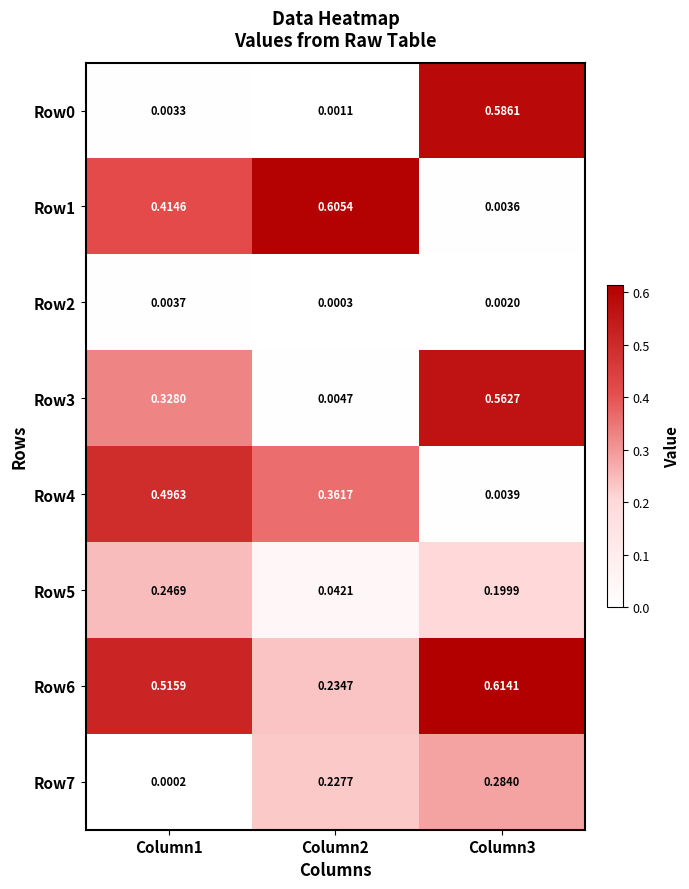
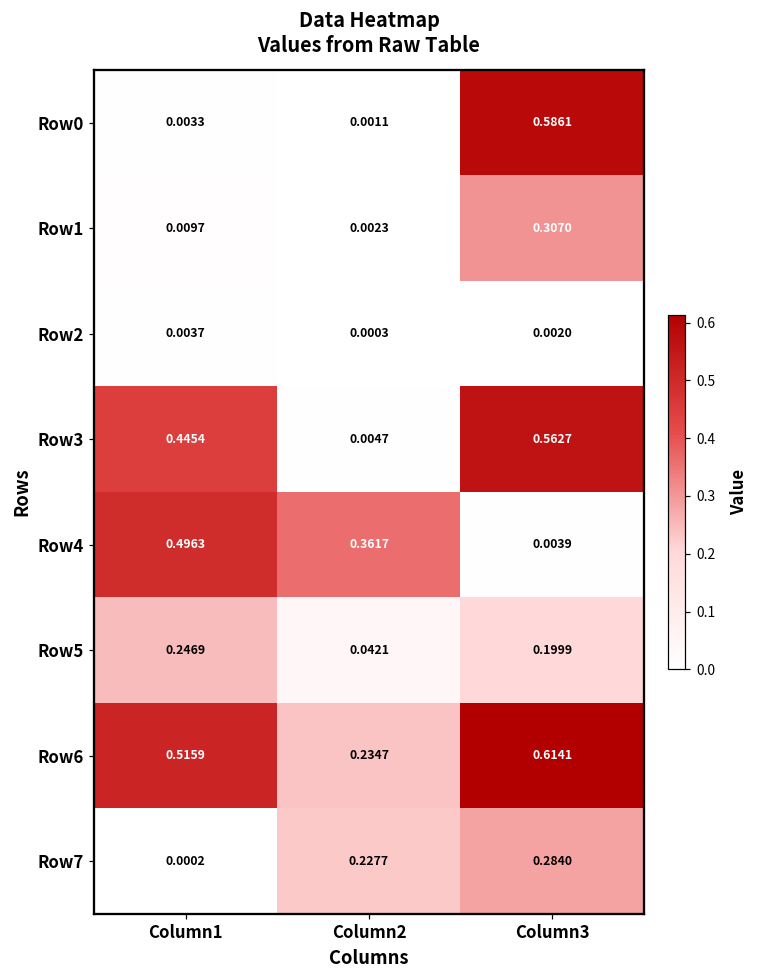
  {
    "Row0": {
      "Column1": 0.0033,
      "Column2": 0.0011,
      "Column3": 0.5861
    },
    "Row1": {
-     "Column1": 0.4146,
-     "Column2": 0.6054,
-     "Column3": 0.0036
+     "Column1": 0.0097,
+     "Column2": 0.0023,
+     "Column3": 0.3070
    },
    "Row2": {
      "Column1": 0.0037,
      "Column2": 0.0003,
      "Column3": 0.0020
    },
    "Row3": {
-     "Column1": 0.3280,
+     "Column1": 0.4454,
      "Column2": 0.0047,
      "Column3": 0.5627
    },
    "Row4": {
      "Column1": 0.4963,
      "Column2": 0.3617,
      "Column3": 0.0039
    },
    "Row5": {
      "Column1": 0.2469,
      "Column2": 0.0421,
      "Column3": 0.1999
    },
    "Row6": {
      "Column1": 0.5159,
      "Column2": 0.2347,
      "Column3": 0.6141
    },
    "Row7": {
      "Column1": 0.0002,
      "Column2": 0.2277,
      "Column3": 0.2840
    }
  }
